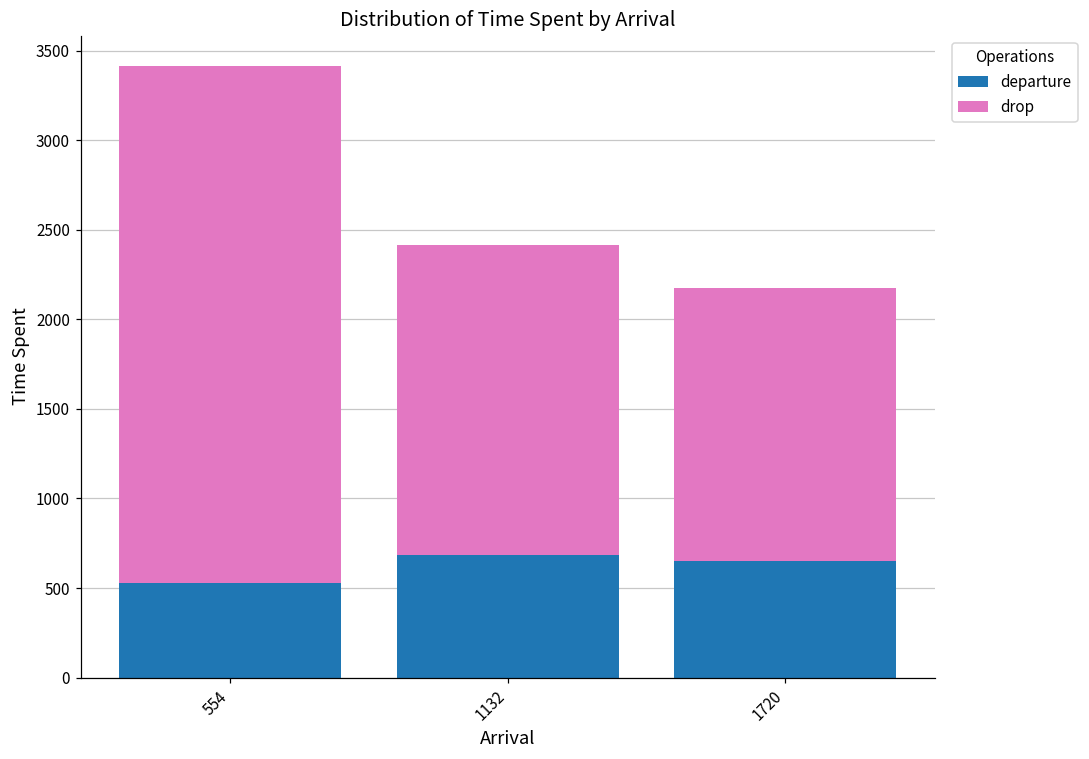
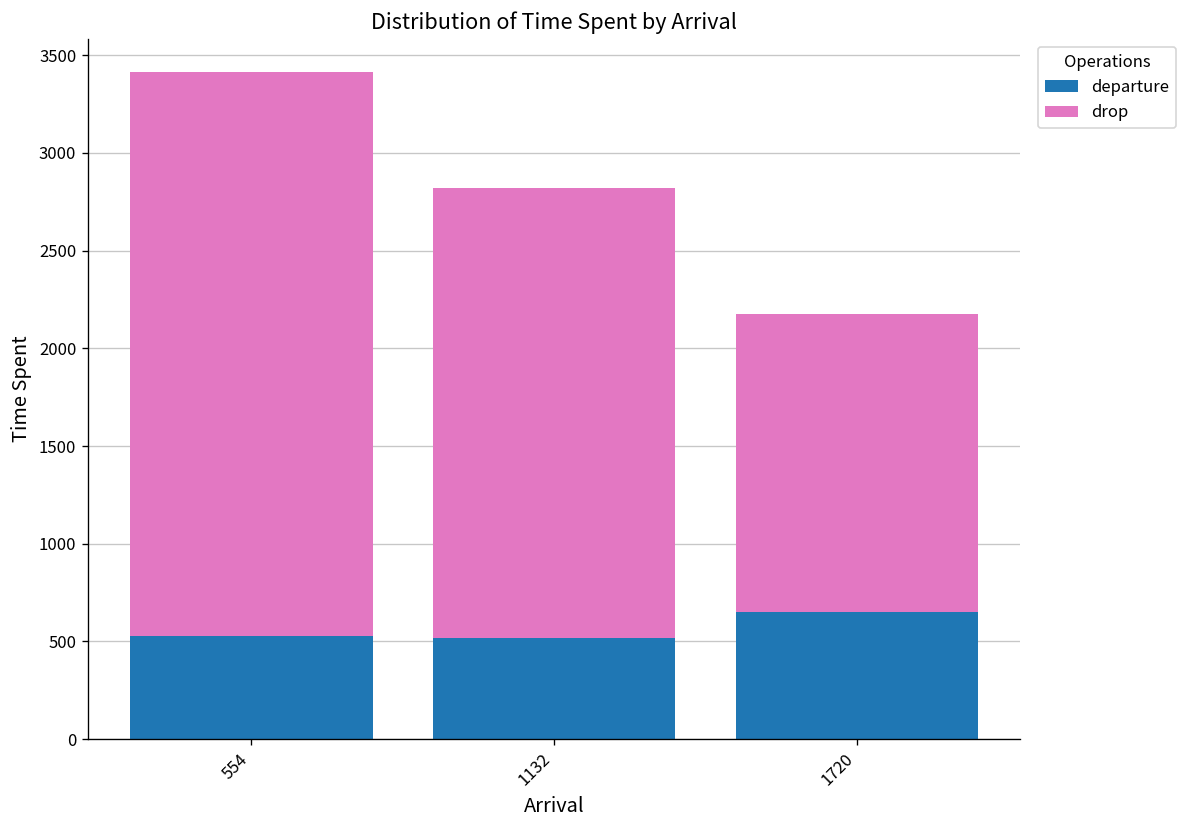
  {
    "departure": {
      "554": 530,
-     "1132": 680,
+     "1132": 520,
      "1720": 650
    },
    "drop": {
      "554": 2880,
-     "1132": 1740,
+     "1132": 2300,
      "1720": 1520
    }
  }
